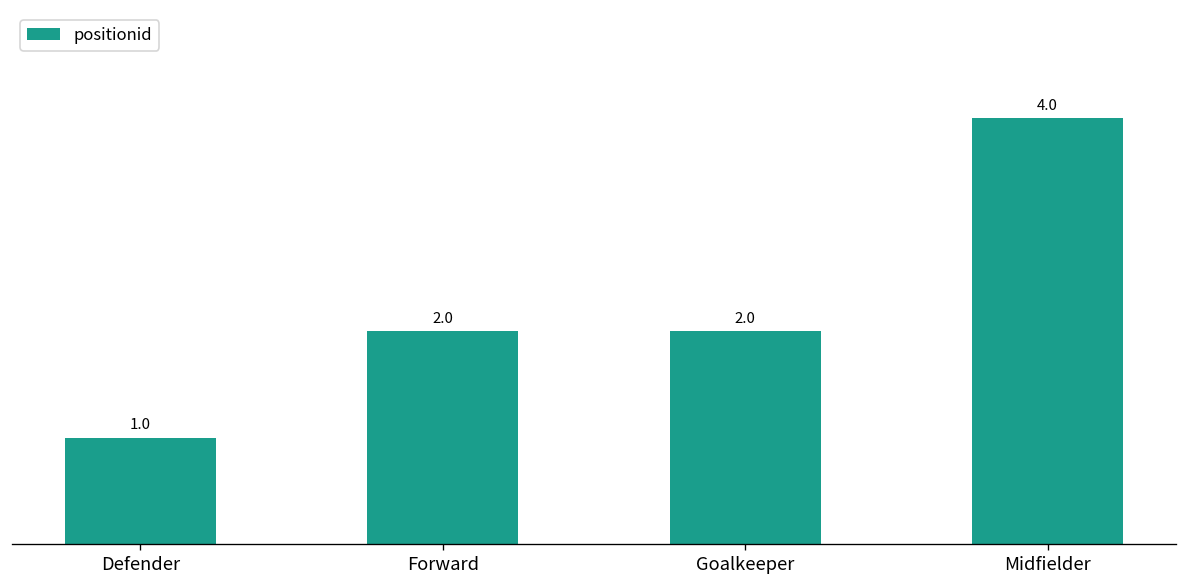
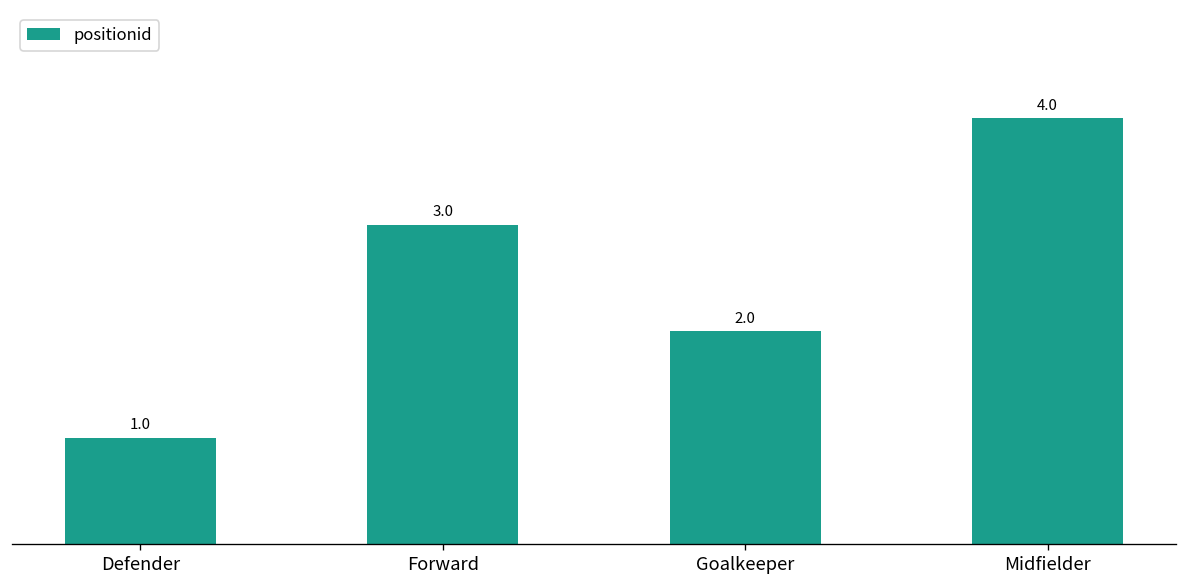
  {
    "Defender": 1.0,
-   "Forward": 2.0,
+   "Forward": 3.0,
    "Goalkeeper": 2.0,
    "Midfielder": 4.0
  }
